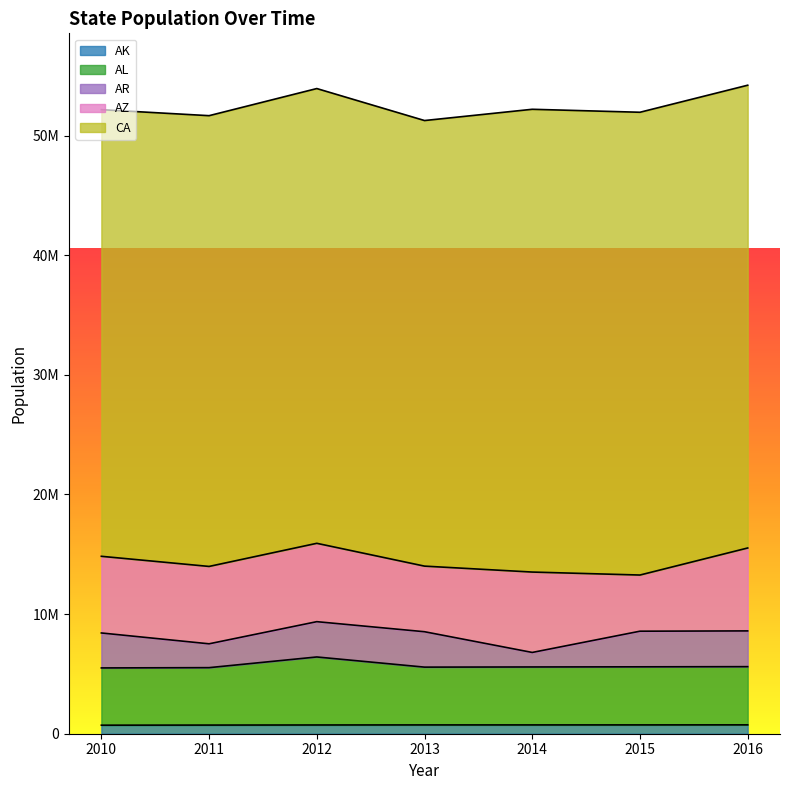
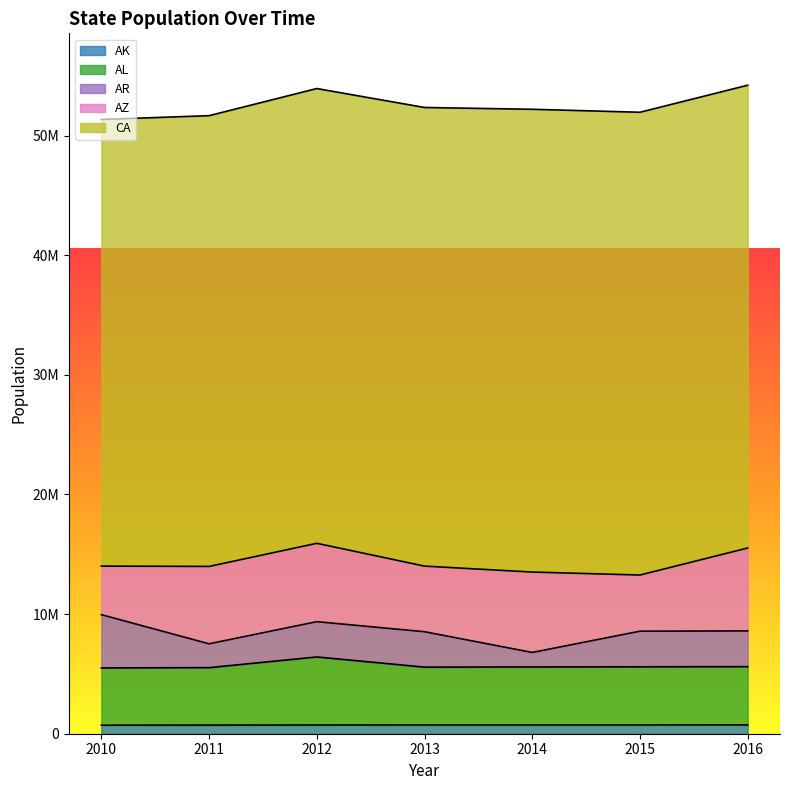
  {
    "AK": {
      "2010": 700000,
      "2011": 700000,
      "2012": 700000,
      "2013": 700000,
      "2014": 700000,
      "2015": 700000,
      "2016": 700000
    },
    "AL": {
      "2010": 4800000,
      "2011": 4800000,
      "2012": 5700000,
      "2013": 4800000,
      "2014": 4800000,
      "2015": 4900000,
      "2016": 4900000
    },
    "AR": {
-     "2010": 2900000,
+     "2010": 4500000,
      "2011": 2000000,
      "2012": 3000000,
      "2013": 3000000,
      "2014": 1200000,
      "2015": 3000000,
      "2016": 3000000
    },
    "AZ": {
-     "2010": 6400000,
+     "2010": 4100000,
      "2011": 6500000,
      "2012": 6500000,
      "2013": 5500000,
      "2014": 6700000,
      "2015": 4700000,
      "2016": 6900000
    },
    "CA": {
      "2011": 37700000,
      "2012": 38000000,
-     "2013": 37200000,
+     "2013": 38300000,
      "2014": 38700000,
      "2015": 38700000,
      "2016": 38700000
    }
  }
